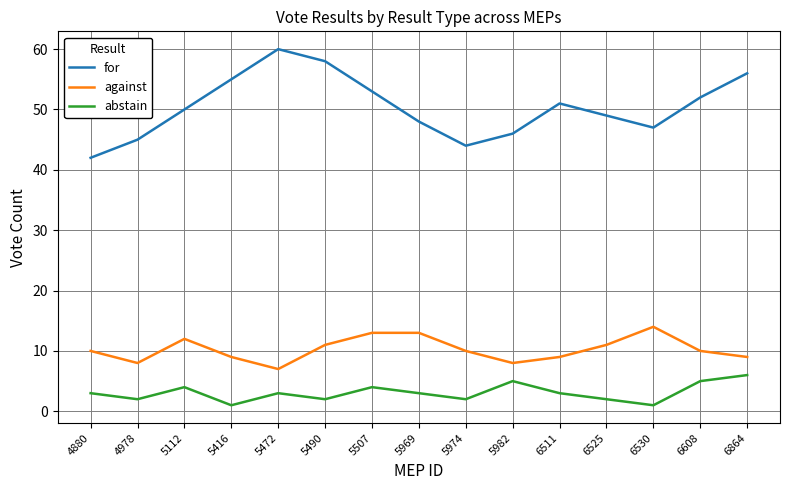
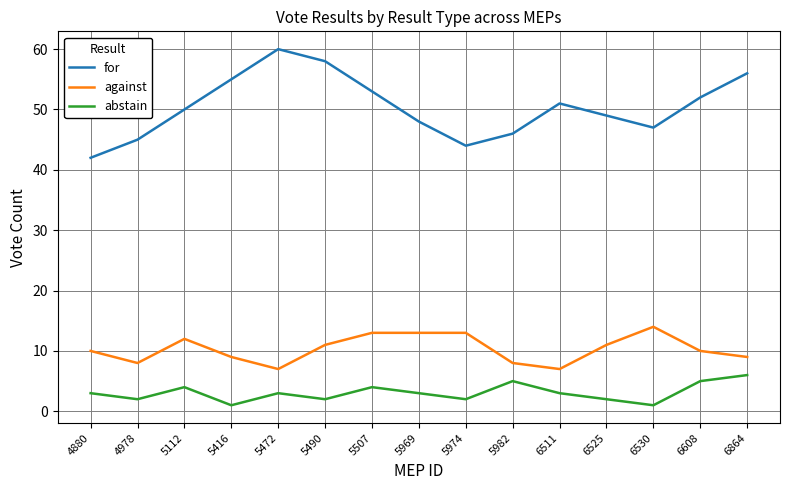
  {
    "for": {
      "4880": 42,
      "4978": 45,
      "5112": 50,
      "5416": 55,
      "5472": 60,
      "5490": 58,
      "5507": 53,
      "5969": 48,
      "5974": 44,
      "5982": 46,
      "6511": 51,
      "6525": 49,
      "6530": 47,
      "6608": 52,
      "6864": 56
    },
    "against": {
      "4880": 10,
      "4978": 8,
      "5112": 12,
      "5416": 9,
      "5472": 7,
      "5490": 11,
      "5507": 13,
      "5969": 13,
-     "5974": 10,
+     "5974": 13,
      "5982": 8,
-     "6511": 9,
+     "6511": 7,
      "6525": 11,
      "6530": 14,
      "6608": 10,
      "6864": 9
    },
    "abstain": {
      "4880": 3,
      "4978": 2,
      "5112": 4,
      "5416": 1,
      "5472": 3,
      "5490": 2,
      "5507": 4,
      "5969": 3,
      "5974": 2,
      "5982": 5,
      "6511": 3,
      "6525": 2,
      "6530": 1,
      "6608": 5,
      "6864": 6
    }
  }
